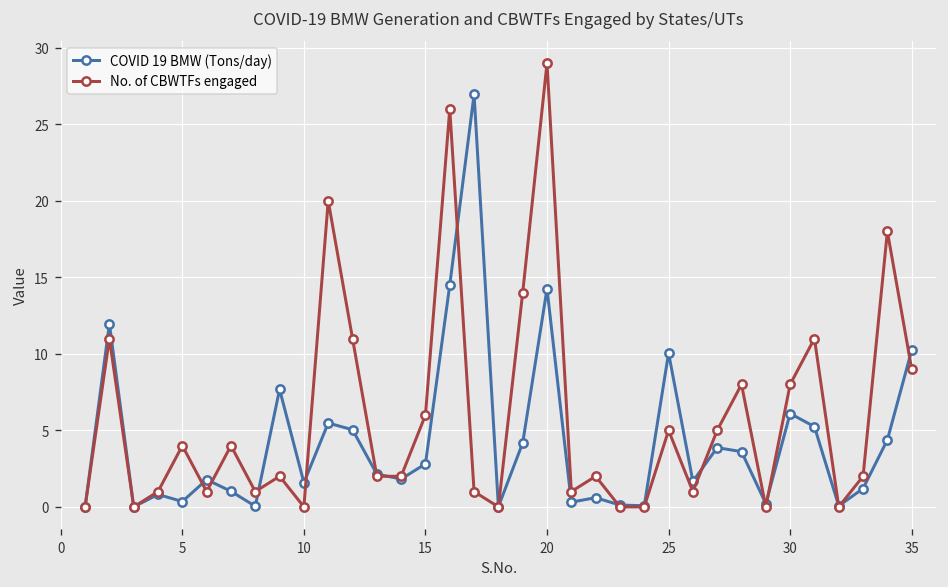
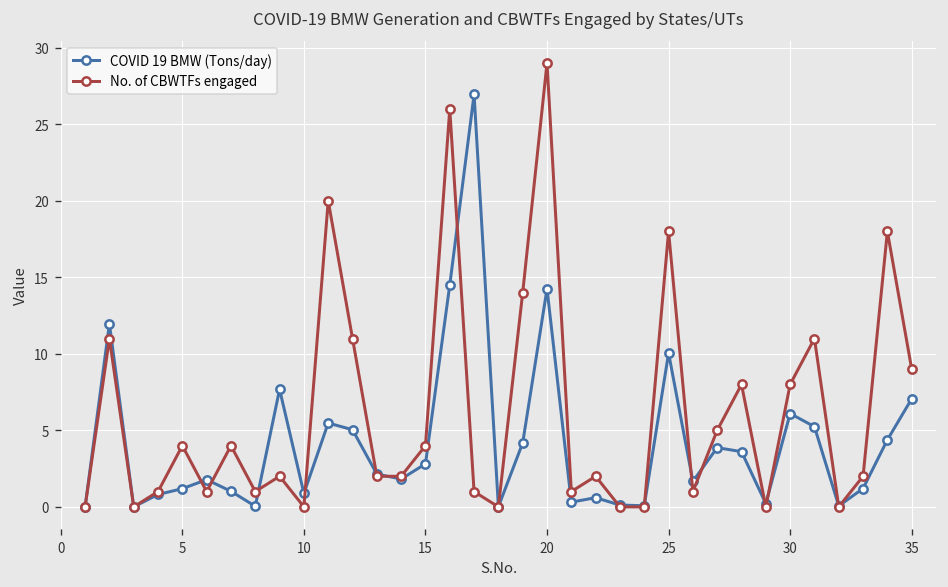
  {
    "COVID 19 BMW (Tons/day)": {
-     "5": 0.4,
-     "10": 1.6,
+     "5": 1.2,
+     "10": 0.9,
      "15": 2.8,
      "20": 14.3,
      "25": 10.1,
      "30": 6.1,
-     "35": 10.2
+     "35": 7.1
    },
    "No. of CBWTFs engaged": {
      "5": 4,
      "10": 0,
-     "15": 6,
+     "15": 4,
      "20": 29,
-     "25": 5,
+     "25": 18,
      "30": 8,
      "35": 9
    }
  }
